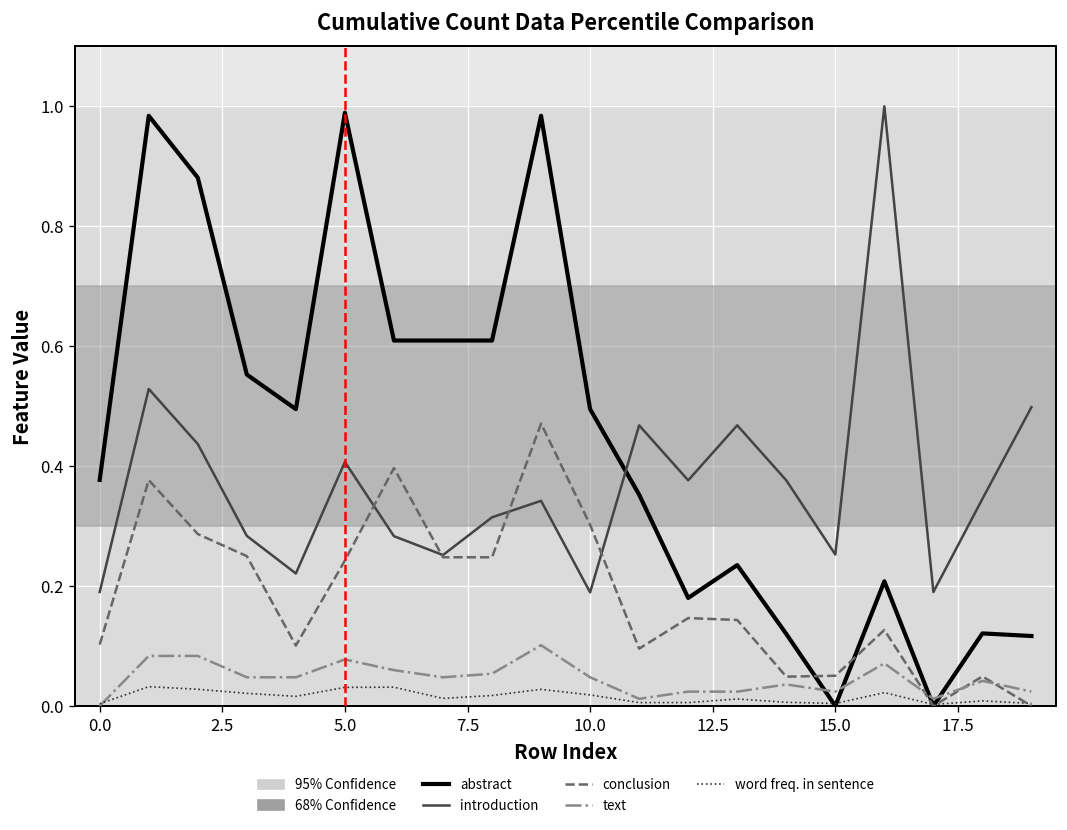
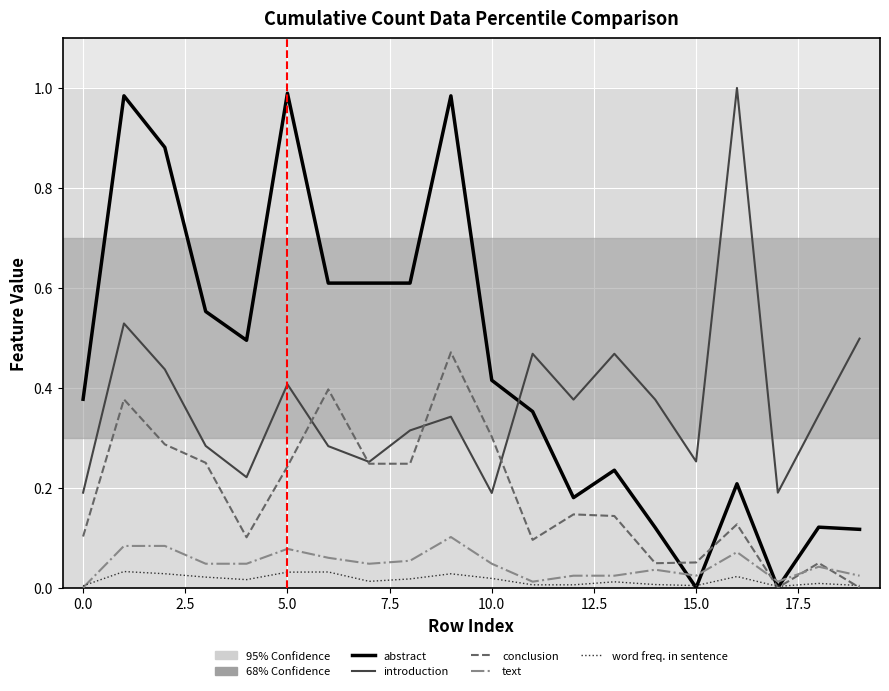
  {
    "abstract": {
      "0.0": 0.38,
      "5.0": 0.99,
-     "10.0": 0.49
+     "10.0": 0.42
    }
  }
